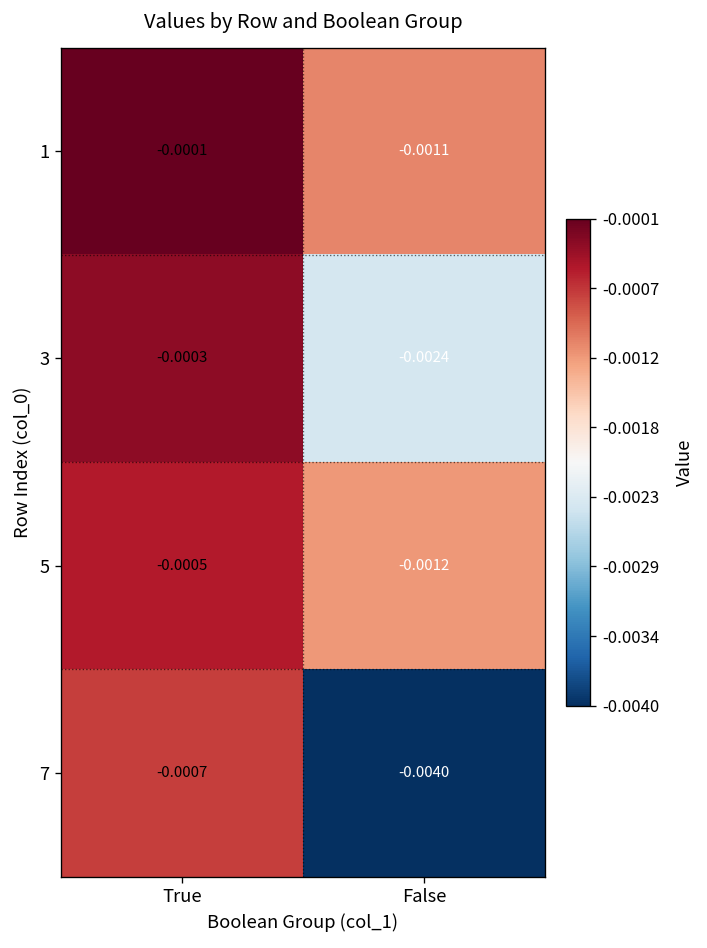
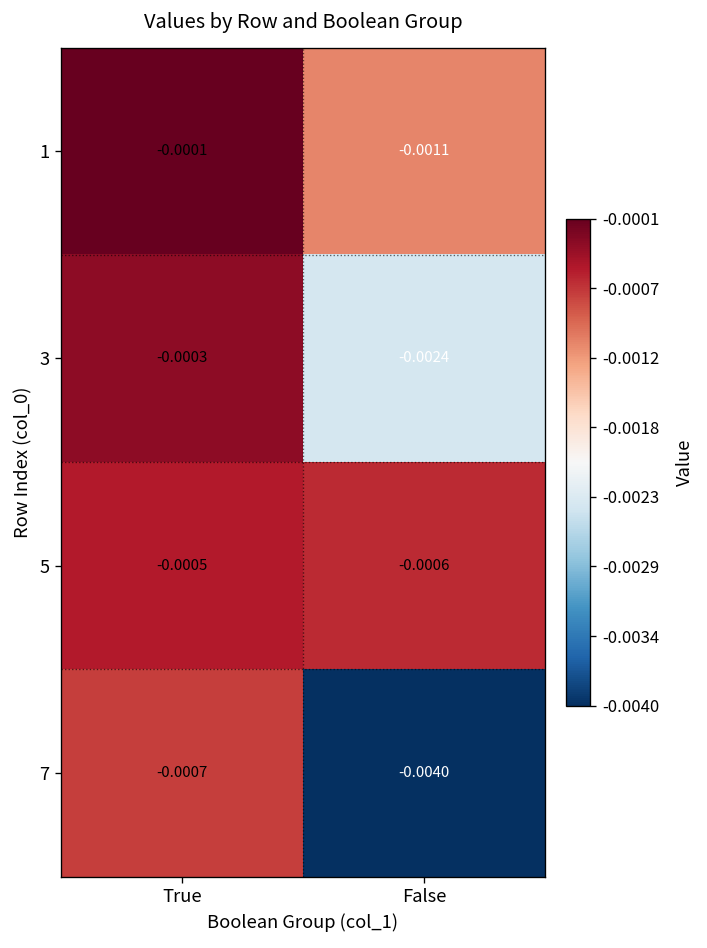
  {
    "1": {
      "True": -0.0001,
      "False": -0.0011
    },
    "3": {
      "True": -0.0003
    },
    "5": {
      "True": -0.0005,
-     "False": -0.0012
+     "False": -0.0006
    },
    "7": {
      "True": -0.0007,
      "False": -0.0040
    }
  }
